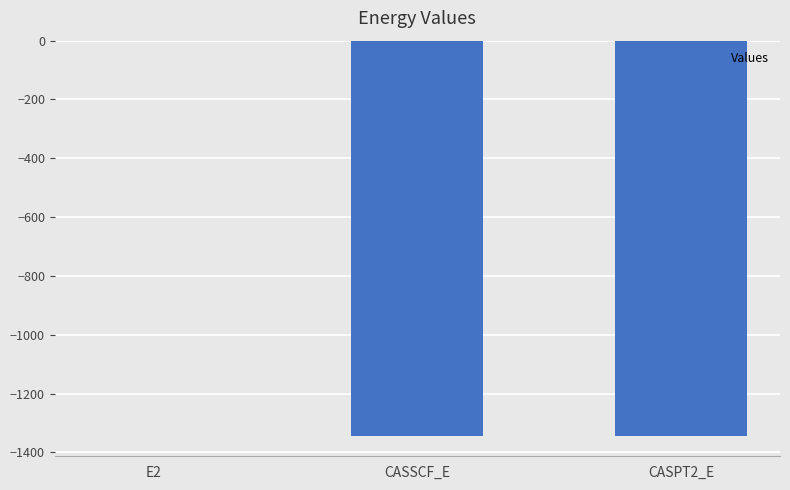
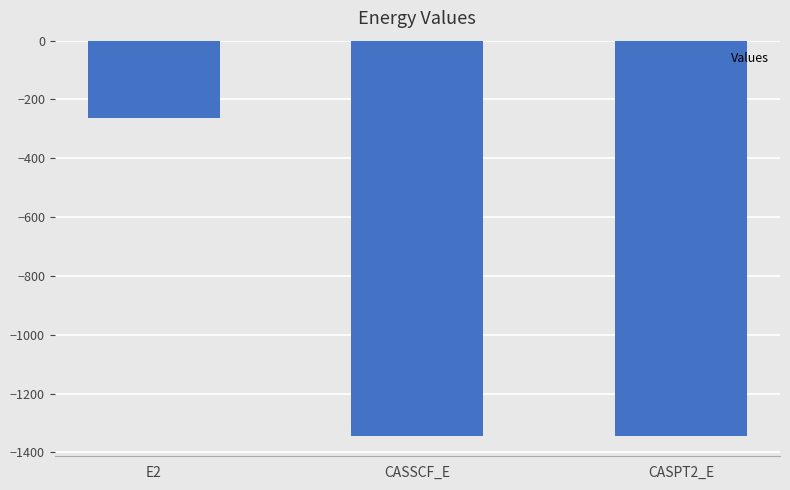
  {
-   "E2": 0,
+   "E2": -260,
    "CASSCF_E": -1350,
    "CASPT2_E": -1350
  }
